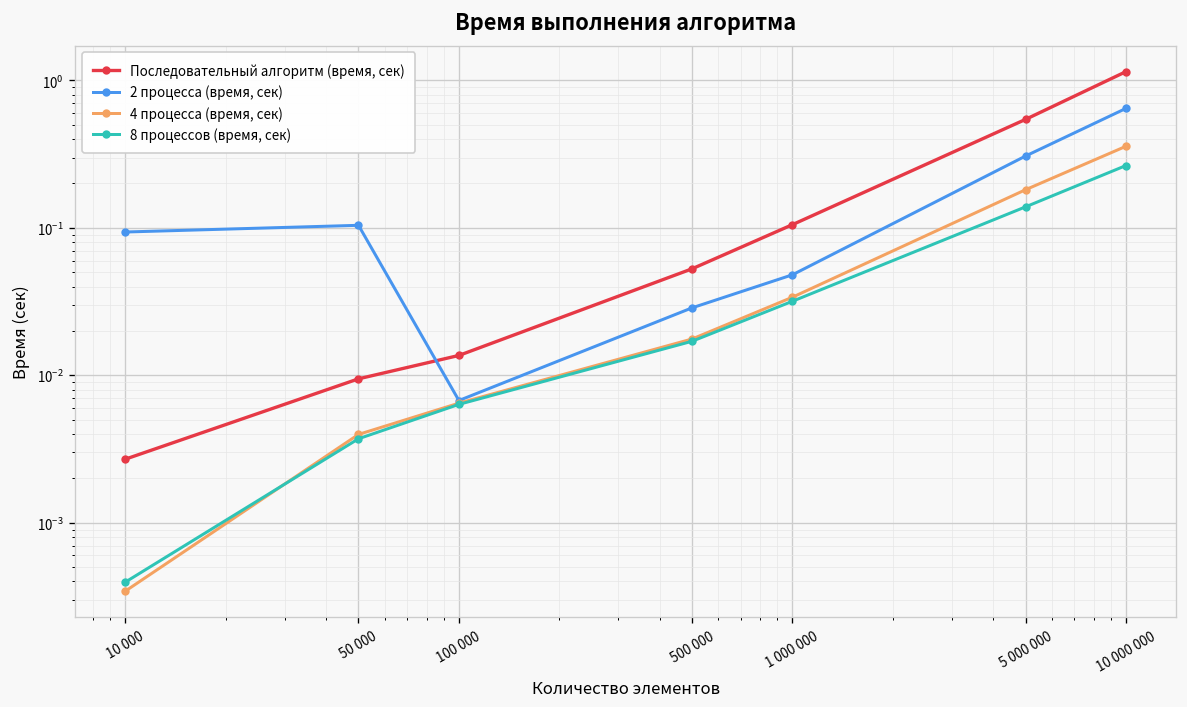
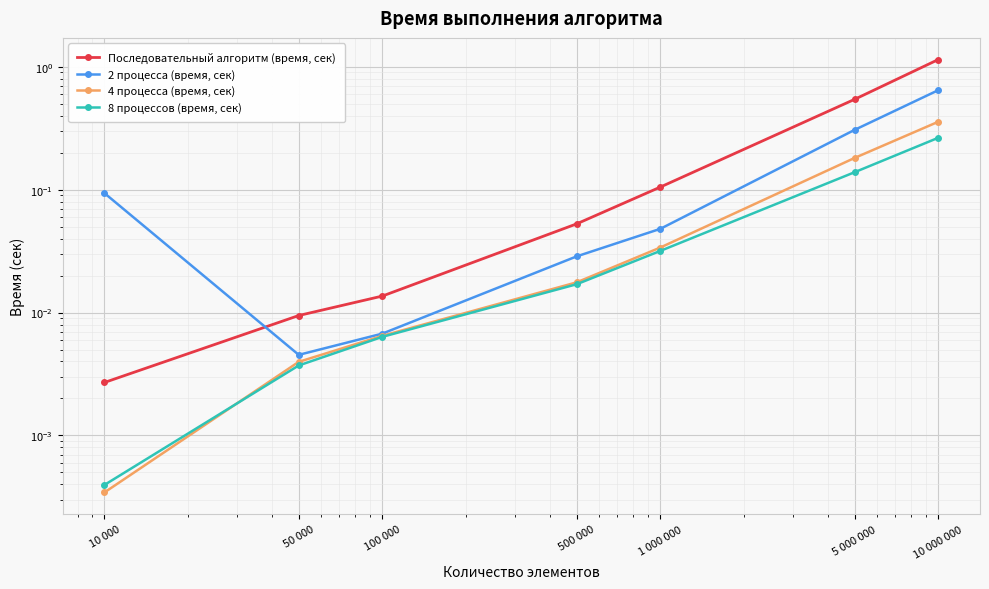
  {
    "Последовательный алгоритм (время, сек)": {
      "10 000": 0.0027,
      "50 000": 0.009,
      "100 000": 0.014,
      "500 000": 0.053,
      "1 000 000": 0.11,
      "5 000 000": 0.5,
      "10 000 000": 1.1
    },
    "2 процесса (время, сек)": {
      "10 000": 0.09,
-     "50 000": 0.10,
+     "50 000": 0.0045,
      "500 000": 0.029,
      "1 000 000": 0.048,
      "5 000 000": 0.31,
      "10 000 000": 0.6
    },
    "4 процесса (время, сек)": {
      "10 000": 0.00034,
      "50 000": 0.0040,
      "1 000 000": 0.034,
      "5 000 000": 0.18,
      "10 000 000": 0.36
    },
    "8 процессов (время, сек)": {
      "10 000": 0.0004,
      "50 000": 0.0037,
      "1 000 000": 0.032,
      "5 000 000": 0.14,
      "10 000 000": 0.26
    }
  }
